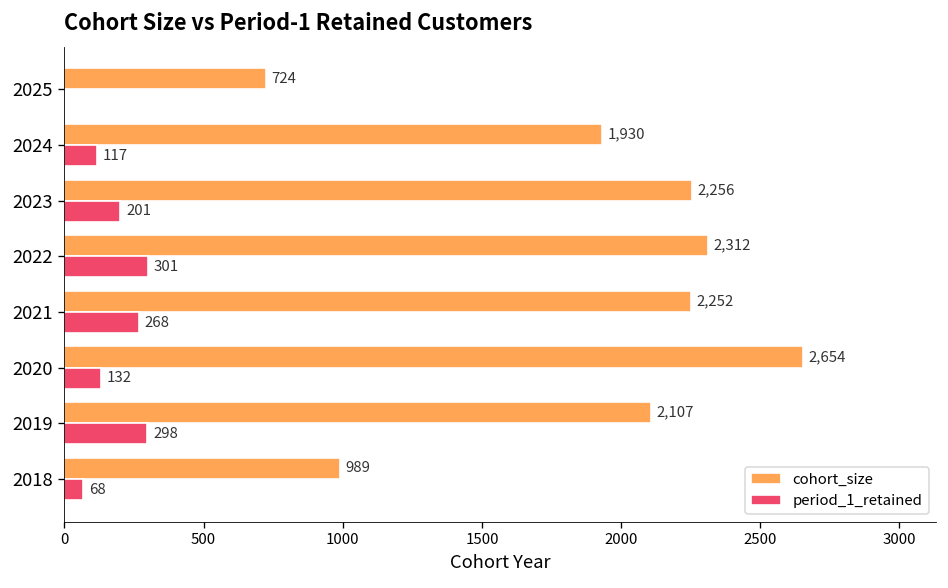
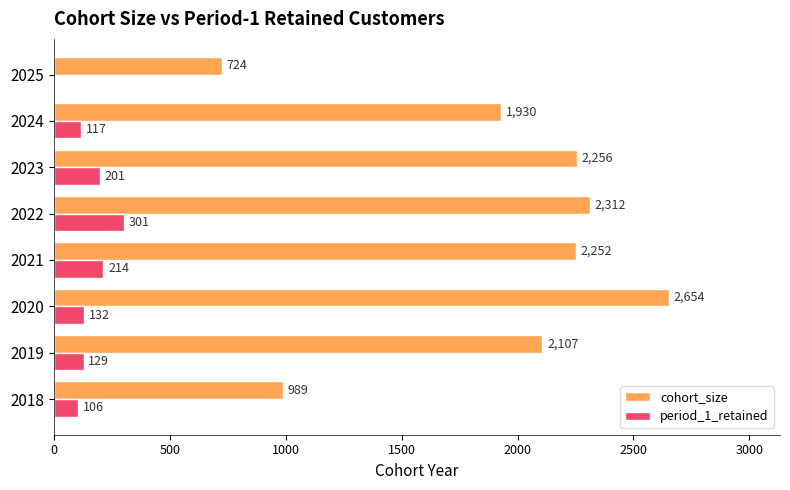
  {
    "cohort_size": {
      "2025": "724",
      "2024": "1,930",
      "2023": "2,256",
      "2022": "2,312",
      "2021": "2,252",
      "2020": "2,654",
      "2019": "2,107",
      "2018": "989"
    },
    "period_1_retained": {
      "2024": "117",
      "2023": "201",
      "2022": "301",
-     "2021": "268",
+     "2021": "214",
      "2020": "132",
-     "2019": "298",
-     "2018": "68"
+     "2019": "129",
+     "2018": "106"
    }
  }
